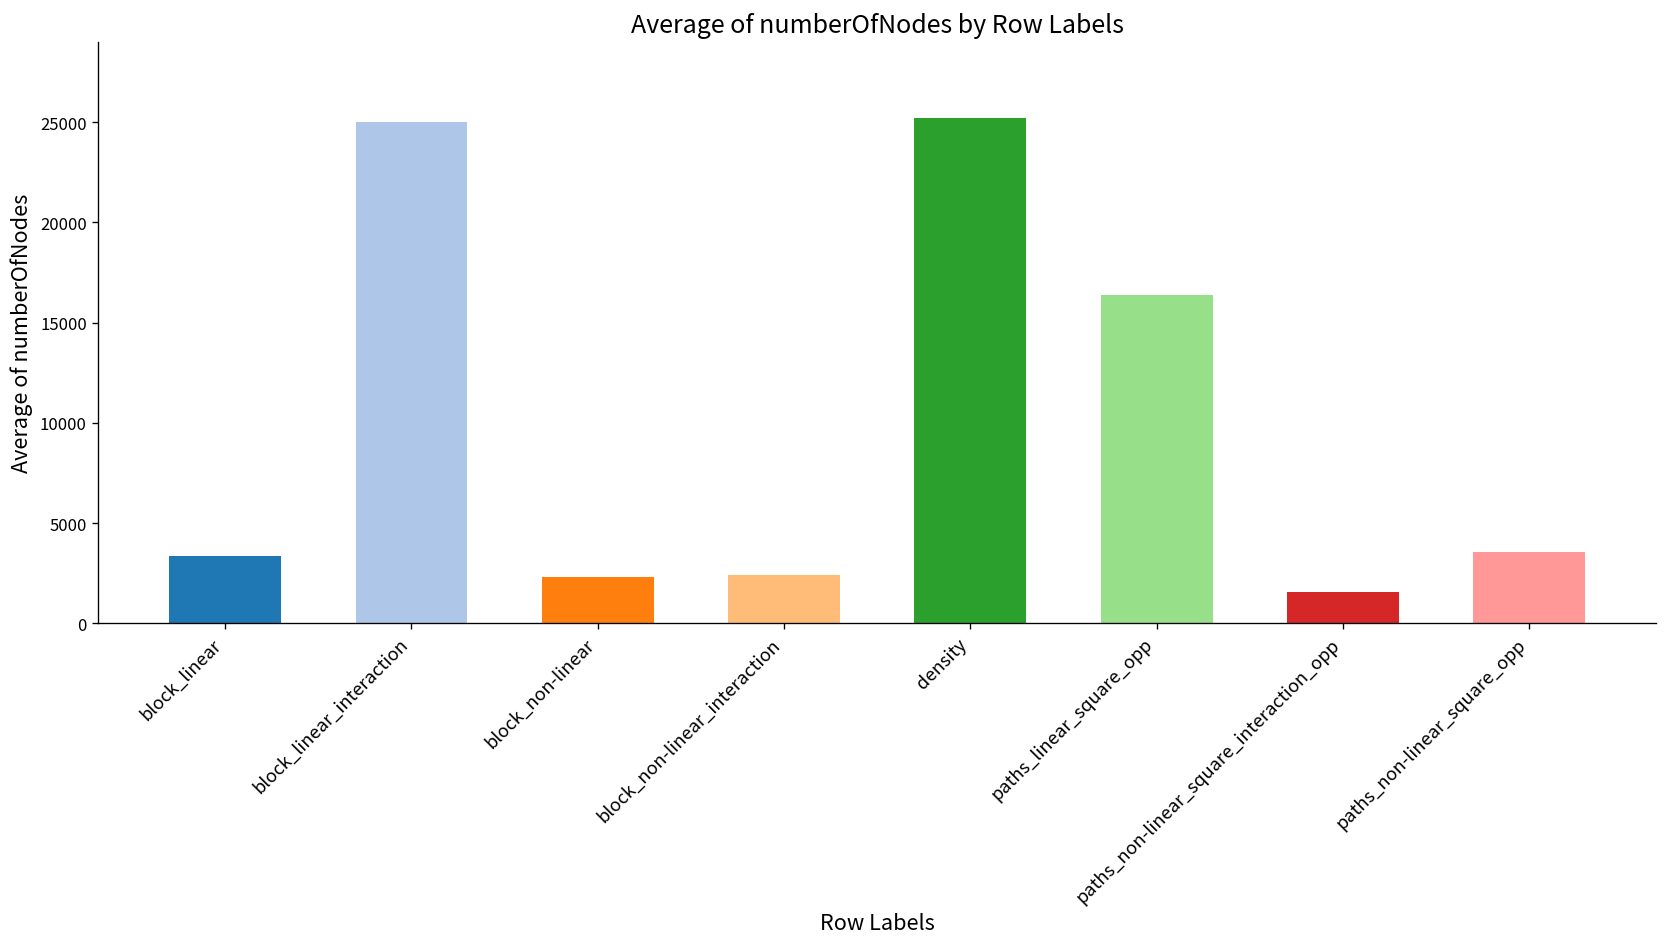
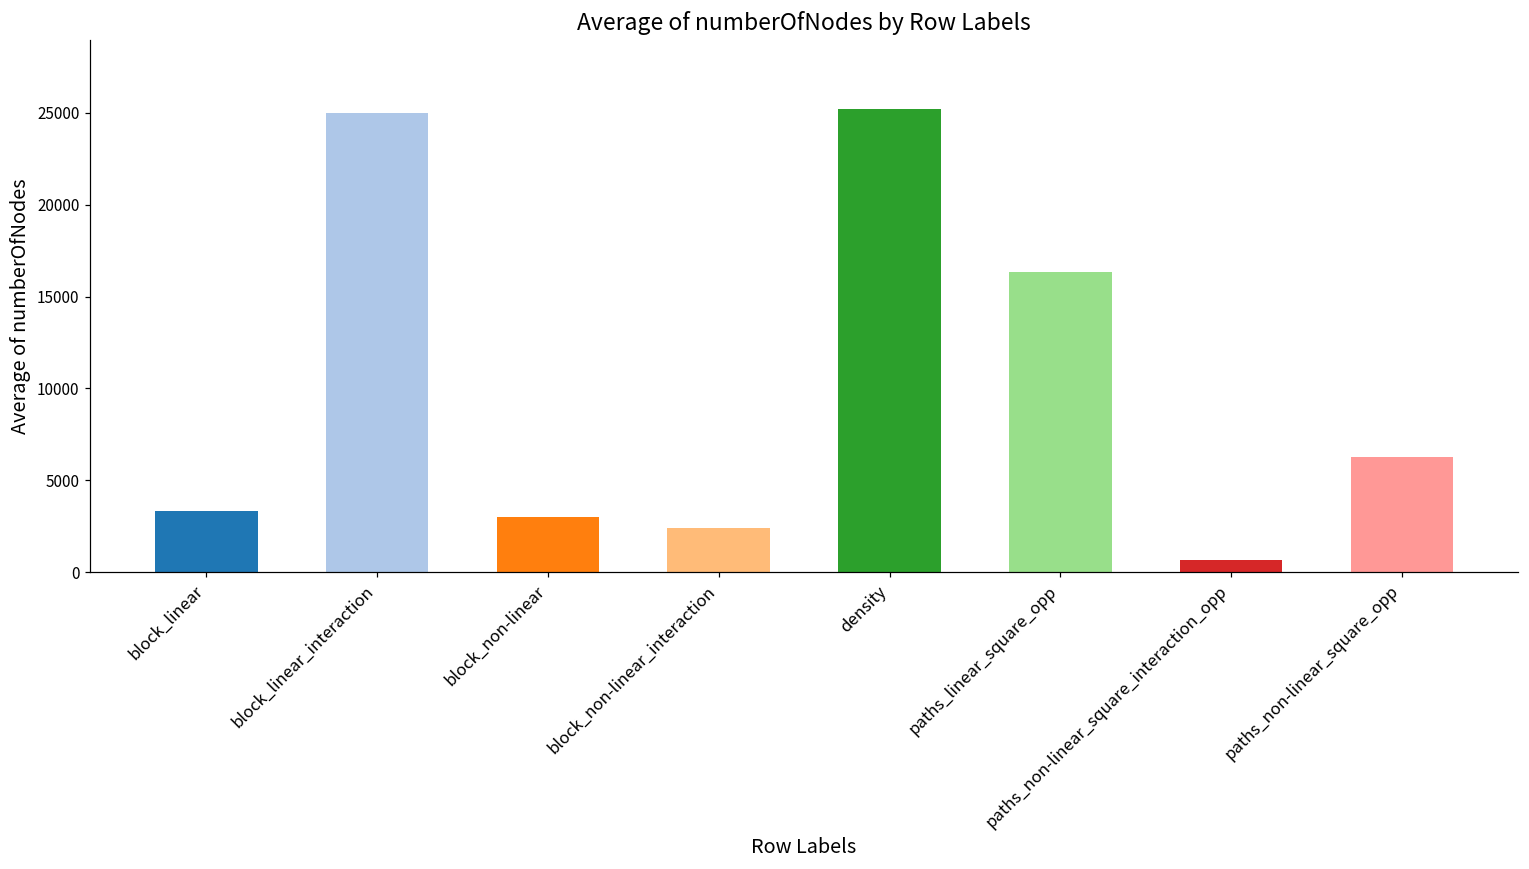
  {
    "block_linear": 3300,
    "block_linear_interaction": 25000,
-   "block_non-linear": 2300,
+   "block_non-linear": 3000,
    "block_non-linear_interaction": 2400,
    "density": 25200,
    "paths_linear_square_opp": 16400,
-   "paths_non-linear_square_interaction_opp": 1600,
-   "paths_non-linear_square_opp": 3600
+   "paths_non-linear_square_interaction_opp": 700,
+   "paths_non-linear_square_opp": 6300
  }
